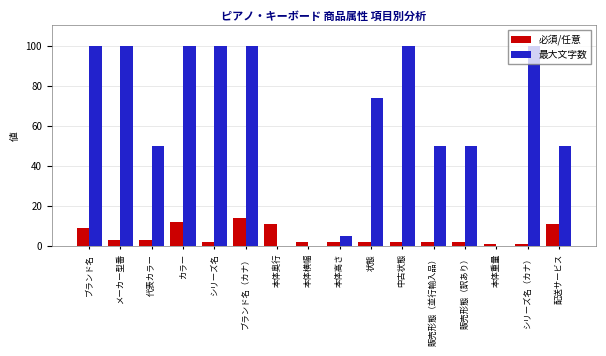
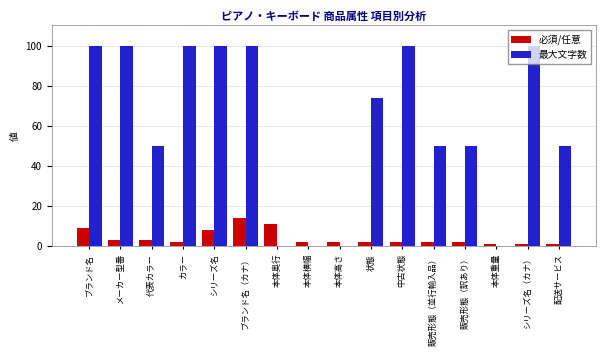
  {
    "必須/任意": {
      "ブランド名": 9,
      "メーカー型番": 3,
      "代表カラー": 3,
-     "カラー": 12,
-     "シリーズ名": 2,
+     "カラー": 2,
+     "シリーズ名": 8,
      "ブランド名（カナ）": 14,
      "本体奥行": 11,
      "本体横幅": 2,
      "本体高さ": 2,
      "状態": 2,
      "中古状態": 2,
      "販売形態（並行輸入品）": 2,
      "販売形態（訳あり）": 2,
-     "配送サービス": 11
+     "配送サービス": 1
    },
    "最大文字数": {
      "ブランド名": 100,
      "メーカー型番": 100,
      "代表カラー": 50,
      "カラー": 100,
      "シリーズ名": 100,
      "ブランド名（カナ）": 100,
      "本体奥行": 0,
      "本体横幅": 0,
-     "本体高さ": 5,
+     "本体高さ": 0,
      "状態": 74,
      "中古状態": 100,
      "販売形態（並行輸入品）": 50,
      "販売形態（訳あり）": 50,
      "本体重量": 0,
      "配送サービス": 50
    }
  }
